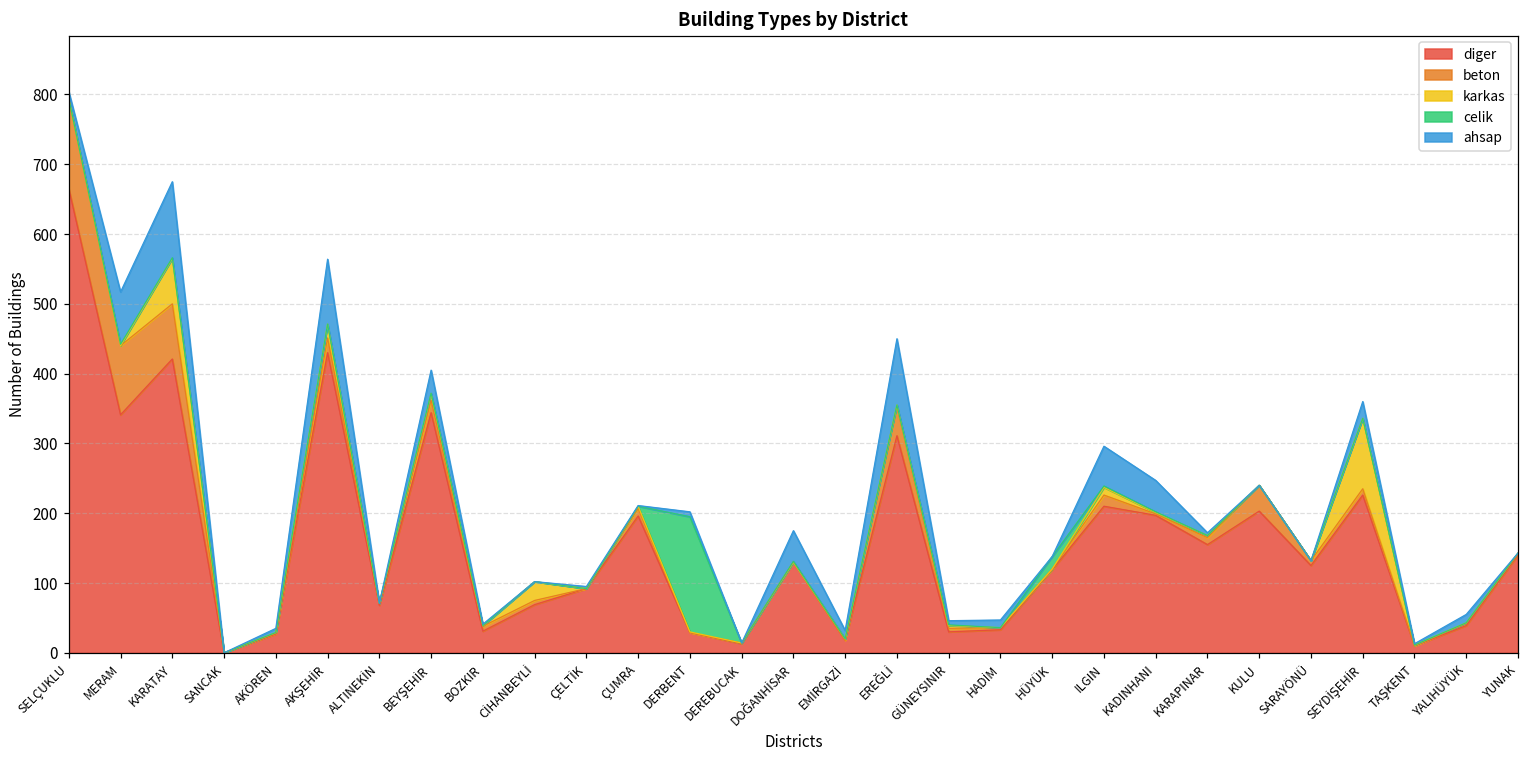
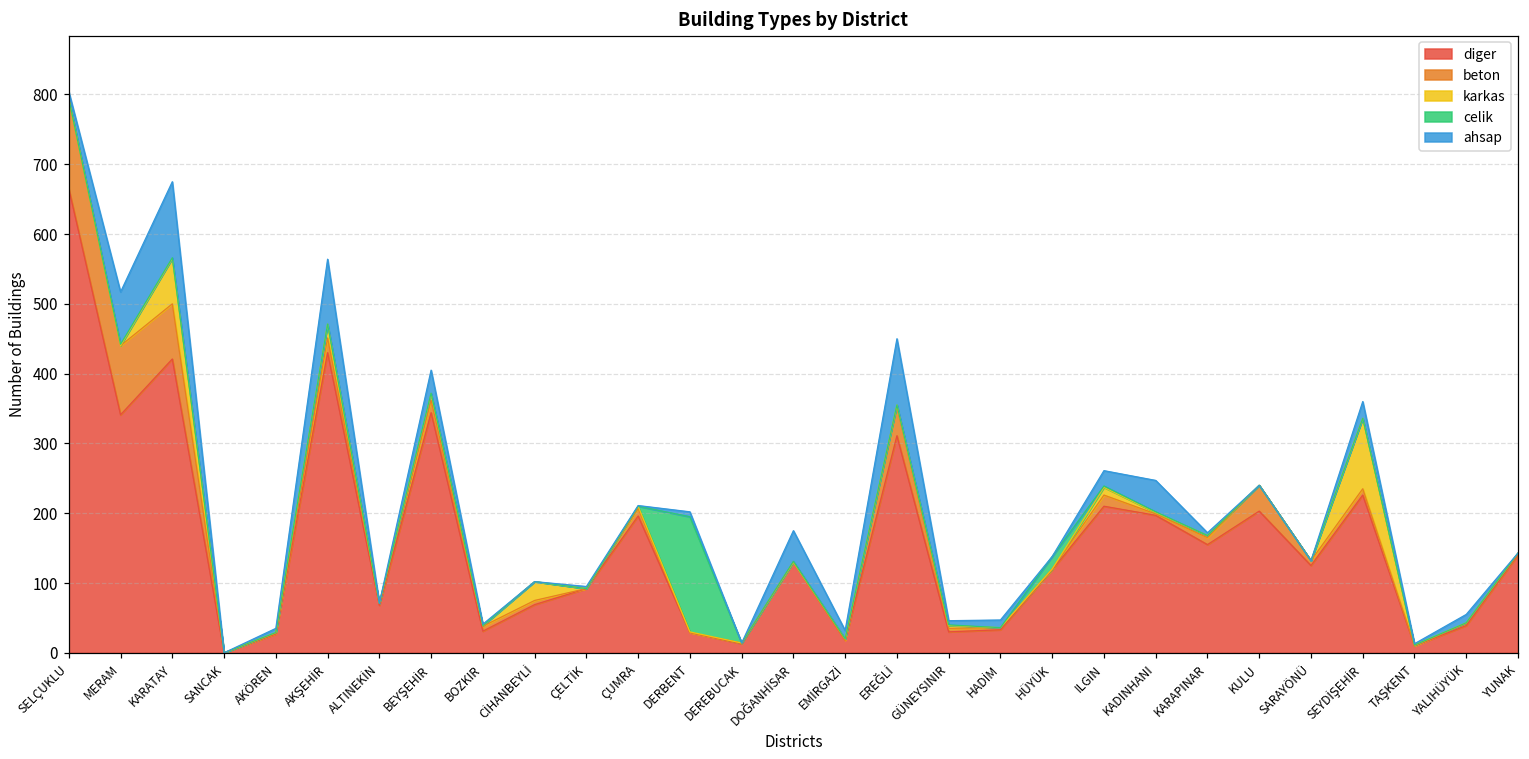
  {
    "celik": {
      "DERBENT": 170
    },
    "ahsap": {
      "SELÇUKLU": 10,
      "MERAM": 80,
      "KARATAY": 110,
      "AKÖREN": 10,
      "AKŞEHİR": 90,
      "BEYŞEHİR": 30,
      "DERBENT": 10,
      "DOĞANHİSAR": 40,
      "EMİRGAZİ": 10,
      "EREĞLİ": 100,
      "GÜNEYSINIR": 10,
      "HADİM": 10,
-     "ILGIN": 60,
+     "ILGIN": 20,
      "KADINHANI": 50,
      "KARAPINAR": 0,
      "SEYDİŞEHİR": 20,
      "YALIHÜYÜK": 10
    }
  }
